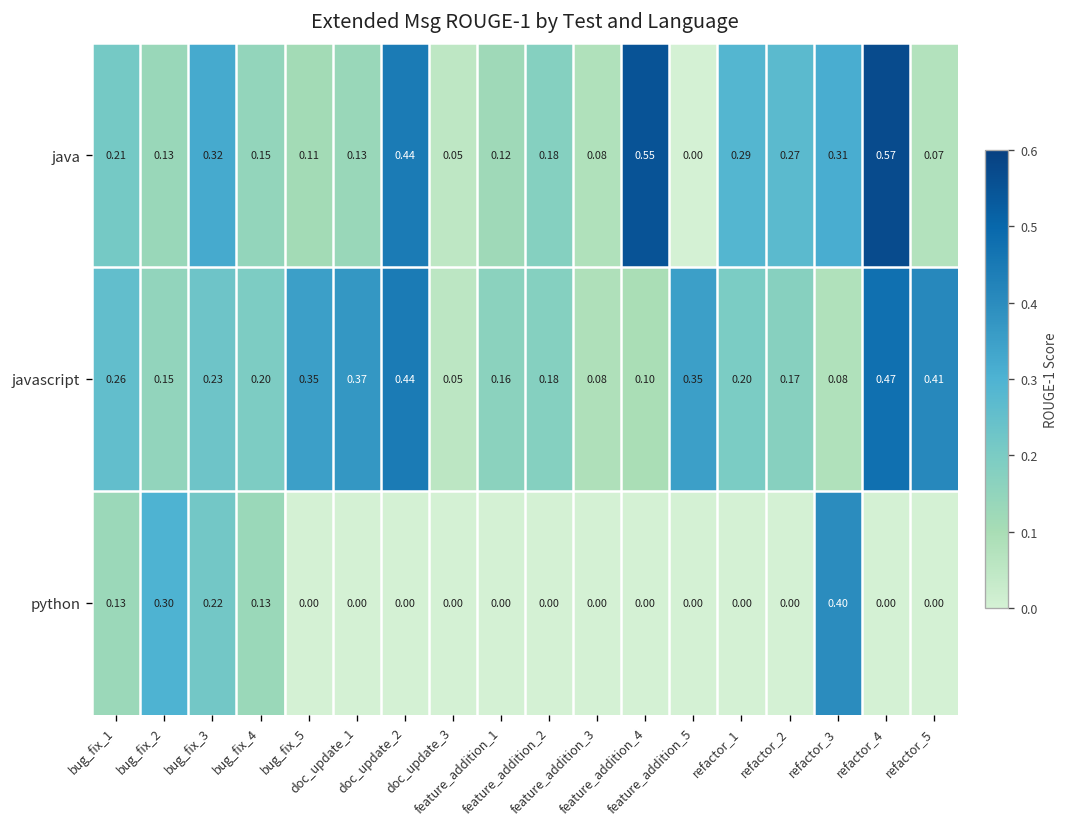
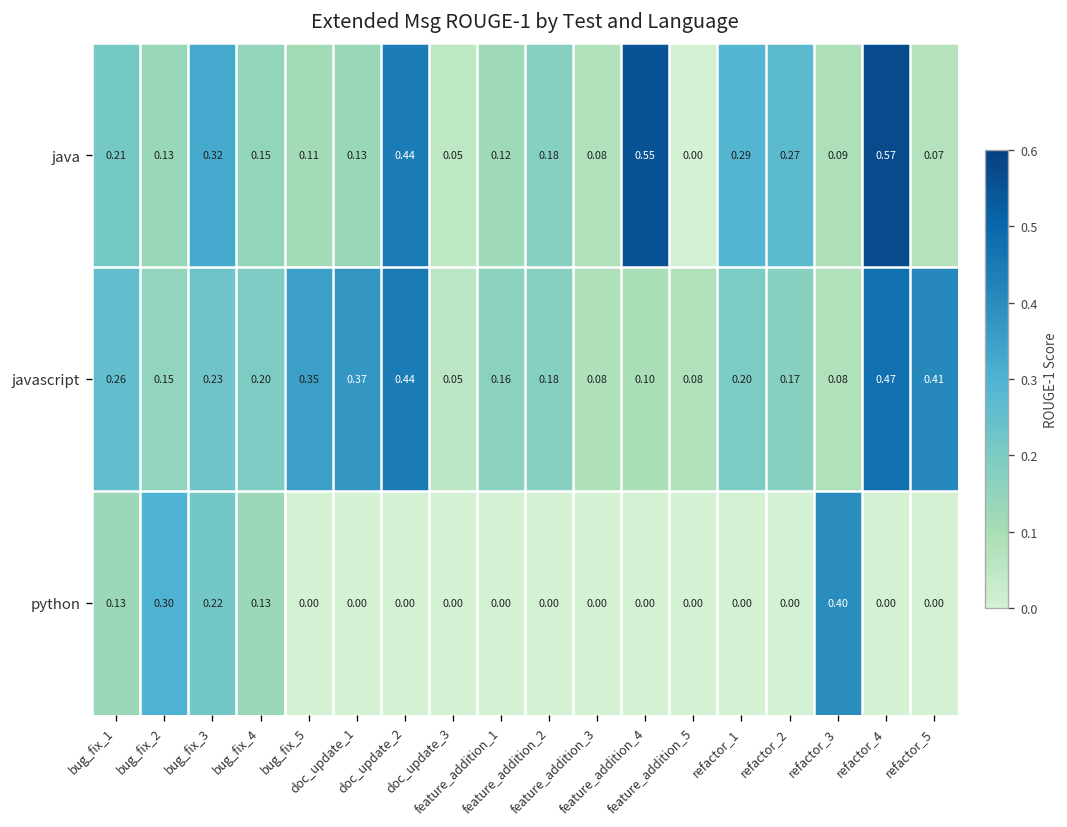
  {
    "java": {
      "bug_fix_1": 0.21,
      "bug_fix_2": 0.13,
      "bug_fix_3": 0.32,
      "bug_fix_4": 0.15,
      "bug_fix_5": 0.11,
      "doc_update_1": 0.13,
      "doc_update_2": 0.44,
      "doc_update_3": 0.05,
      "feature_addition_1": 0.12,
      "feature_addition_2": 0.18,
      "feature_addition_3": 0.08,
      "feature_addition_4": 0.55,
      "feature_addition_5": 0.00,
      "refactor_1": 0.29,
      "refactor_2": 0.27,
-     "refactor_3": 0.31,
+     "refactor_3": 0.09,
      "refactor_4": 0.57,
      "refactor_5": 0.07
    },
    "javascript": {
      "bug_fix_1": 0.26,
      "bug_fix_2": 0.15,
      "bug_fix_3": 0.23,
      "bug_fix_4": 0.20,
      "bug_fix_5": 0.35,
      "doc_update_1": 0.37,
      "doc_update_2": 0.44,
      "doc_update_3": 0.05,
      "feature_addition_1": 0.16,
      "feature_addition_2": 0.18,
      "feature_addition_3": 0.08,
      "feature_addition_4": 0.10,
-     "feature_addition_5": 0.35,
+     "feature_addition_5": 0.08,
      "refactor_1": 0.20,
      "refactor_2": 0.17,
      "refactor_3": 0.08,
      "refactor_4": 0.47,
      "refactor_5": 0.41
    },
    "python": {
      "bug_fix_1": 0.13,
      "bug_fix_2": 0.30,
      "bug_fix_3": 0.22,
      "bug_fix_4": 0.13,
      "bug_fix_5": 0.00,
      "doc_update_1": 0.00,
      "doc_update_2": 0.00,
      "doc_update_3": 0.00,
      "feature_addition_1": 0.00,
      "feature_addition_2": 0.00,
      "feature_addition_3": 0.00,
      "feature_addition_4": 0.00,
      "feature_addition_5": 0.00,
      "refactor_1": 0.00,
      "refactor_2": 0.00,
      "refactor_3": 0.40,
      "refactor_4": 0.00,
      "refactor_5": 0.00
    }
  }
